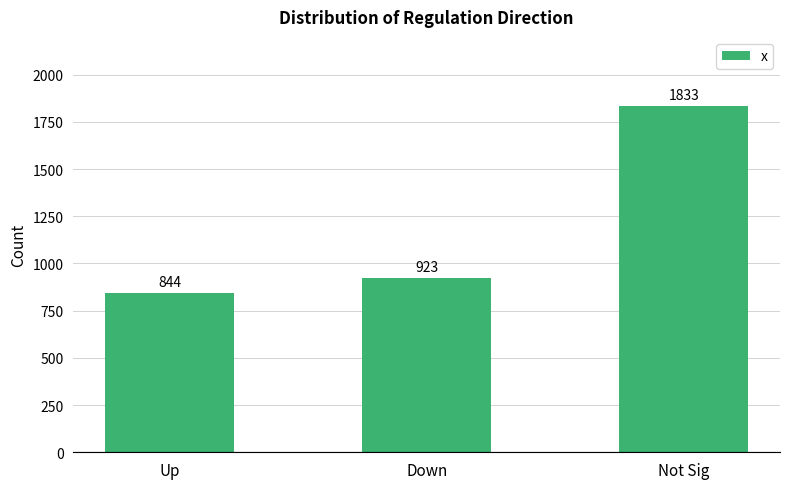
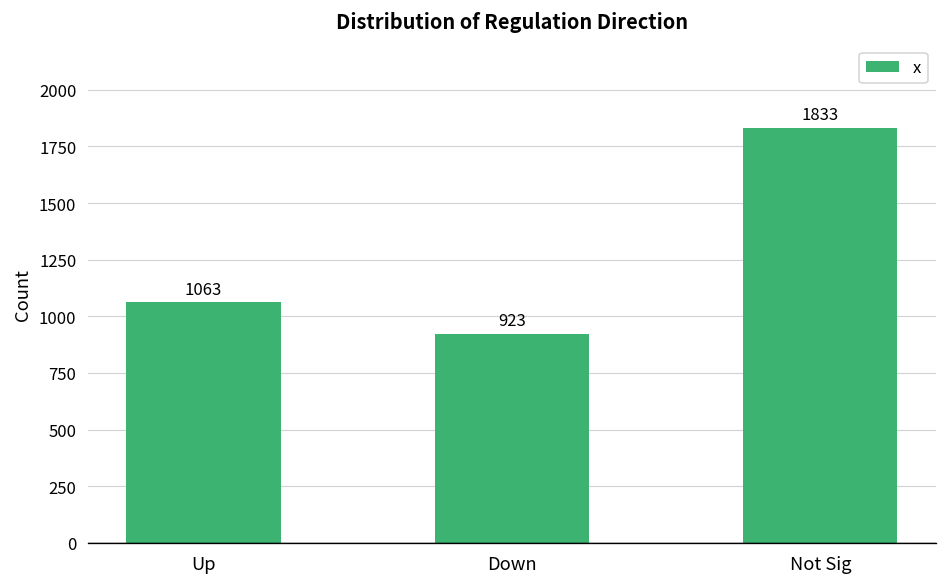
  {
-   "Up": 844,
+   "Up": 1063,
    "Down": 923,
    "Not Sig": 1833
  }
